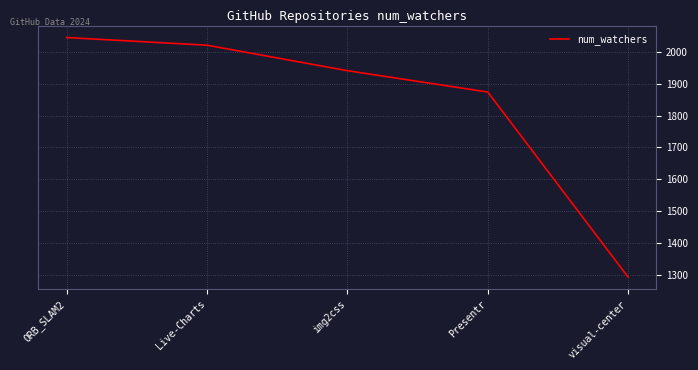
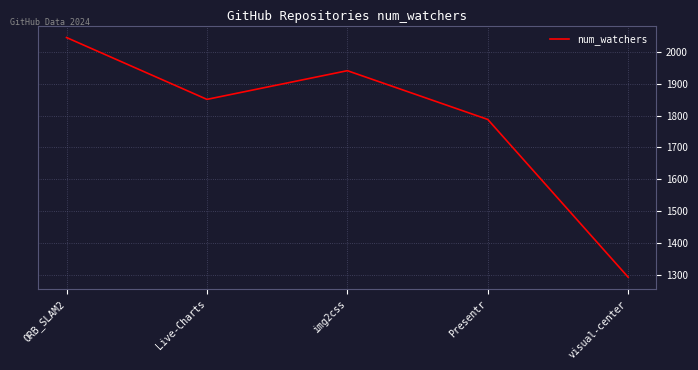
  {
    "ORB_SLAM2": 2050,
-   "Live-Charts": 2020,
+   "Live-Charts": 1850,
    "img2css": 1940,
-   "Presentr": 1870,
+   "Presentr": 1790,
    "visual-center": 1290
  }
